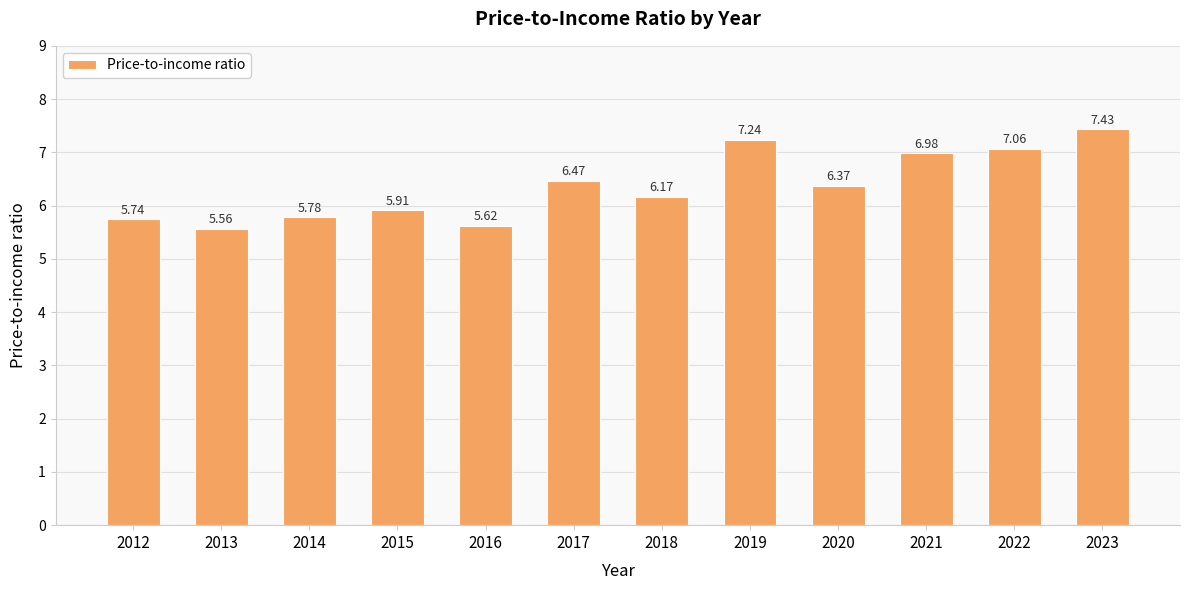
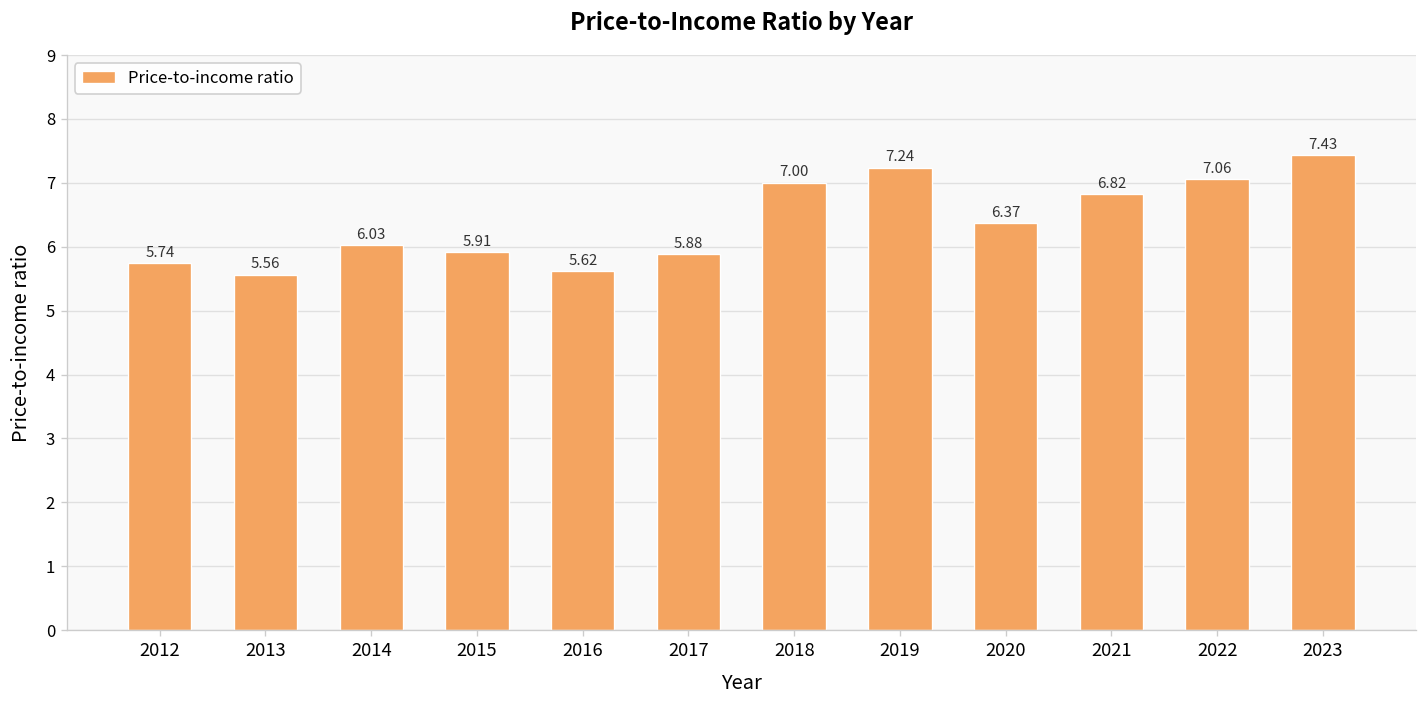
  {
    "2012": 5.74,
    "2013": 5.56,
-   "2014": 5.78,
+   "2014": 6.03,
    "2015": 5.91,
    "2016": 5.62,
-   "2017": 6.47,
-   "2018": 6.17,
+   "2017": 5.88,
+   "2018": 7.00,
    "2019": 7.24,
    "2020": 6.37,
-   "2021": 6.98,
+   "2021": 6.82,
    "2022": 7.06,
    "2023": 7.43
  }
